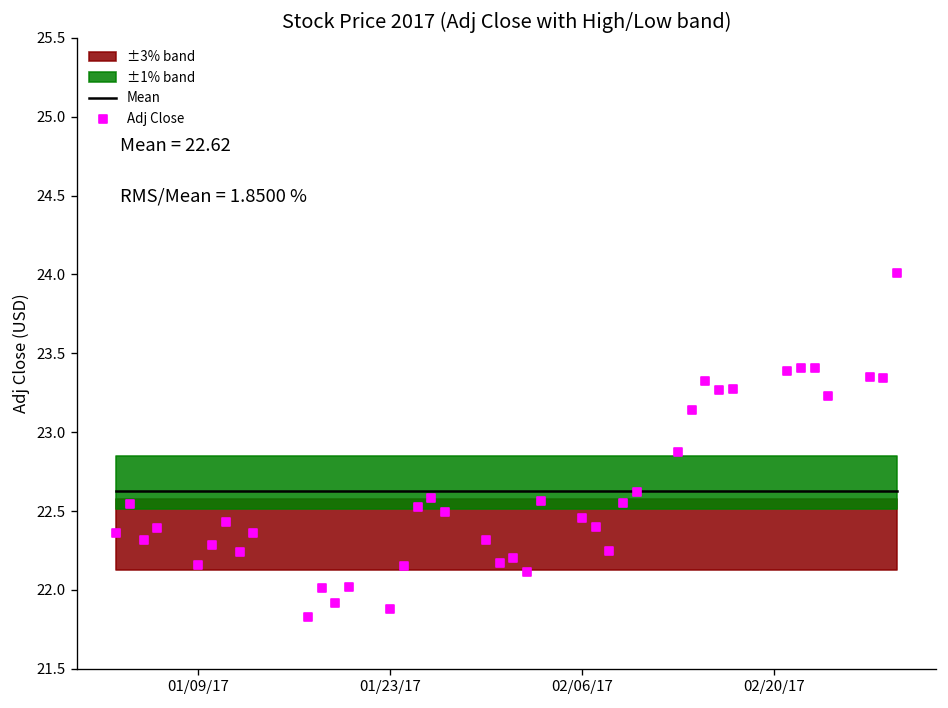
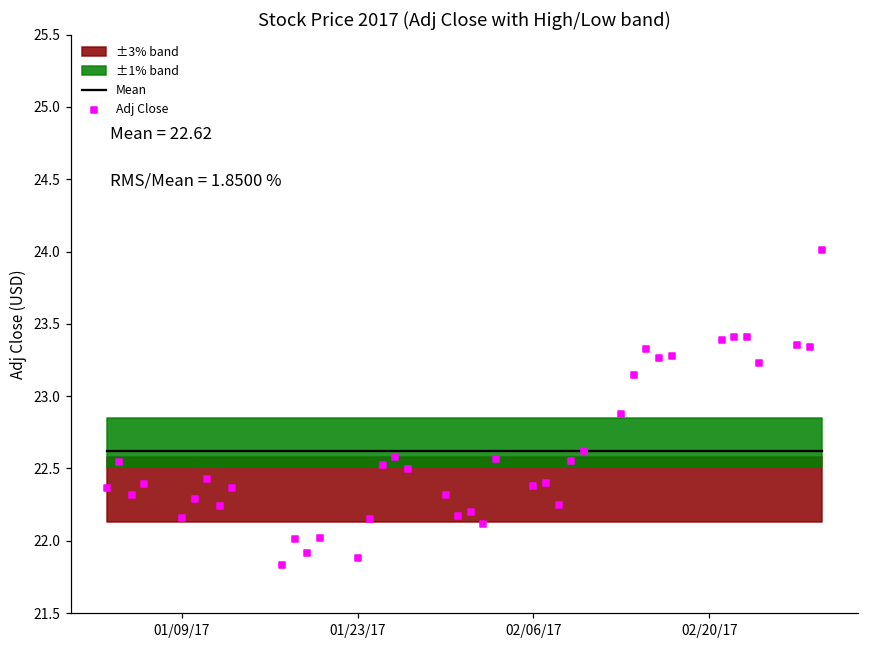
  {
    "Mean": {
      "01/09/17": 22.62,
      "01/23/17": 22.62,
      "02/06/17": 22.62
    },
    "±3% band": {
      "01/09/17": 22.58,
      "01/23/17": 22.58,
      "02/06/17": 22.58
    },
    "±1% band": {
      "01/09/17": 22.85,
      "01/23/17": 22.85,
      "02/06/17": 22.85
    },
    "Adj Close": {
-     "02/06/17": 22.46
+     "02/06/17": 22.38
    }
  }
